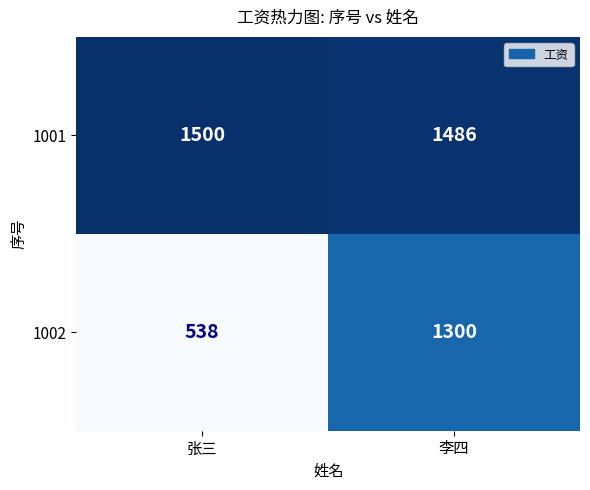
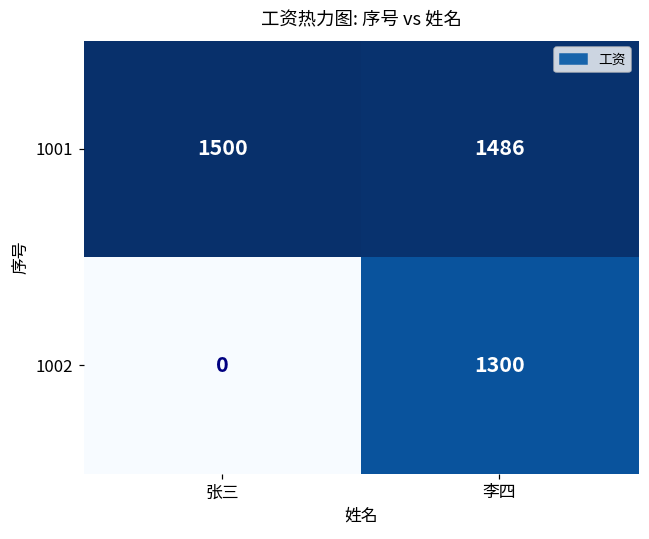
  {
    "1001": {
      "张三": 1500,
      "李四": 1486
    },
    "1002": {
-     "张三": 538,
+     "张三": 0,
      "李四": 1300
    }
  }
